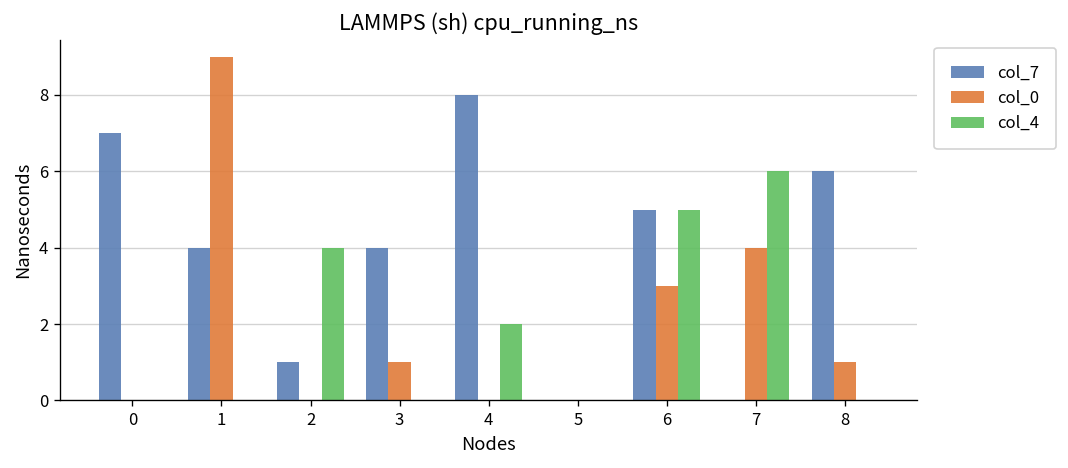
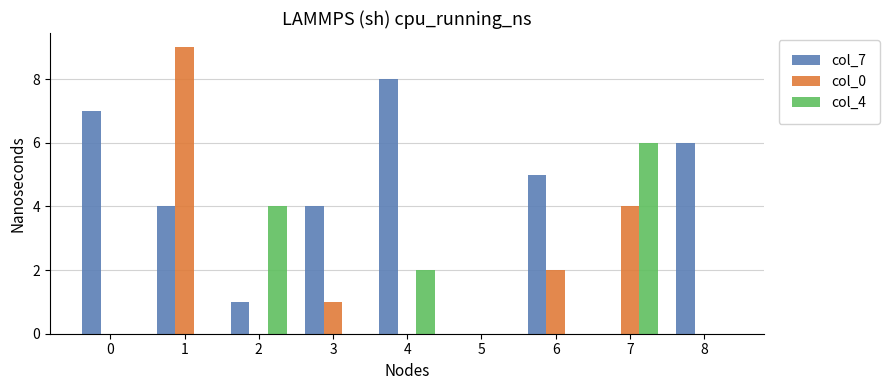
  {
    "col_7": {
      "0": 7,
      "1": 4,
      "2": 1,
      "3": 4,
      "4": 8,
      "5": 0,
      "6": 5,
      "7": 0,
      "8": 6
    },
    "col_0": {
      "0": 0,
      "1": 9,
      "2": 0,
      "3": 1,
      "4": 0,
      "5": 0,
-     "6": 3,
+     "6": 2,
      "7": 4,
-     "8": 1
+     "8": 0
    },
    "col_4": {
      "0": 0,
      "1": 0,
      "2": 4,
      "3": 0,
      "4": 2,
      "5": 0,
-     "6": 5,
+     "6": 0,
      "7": 6,
      "8": 0
    }
  }
